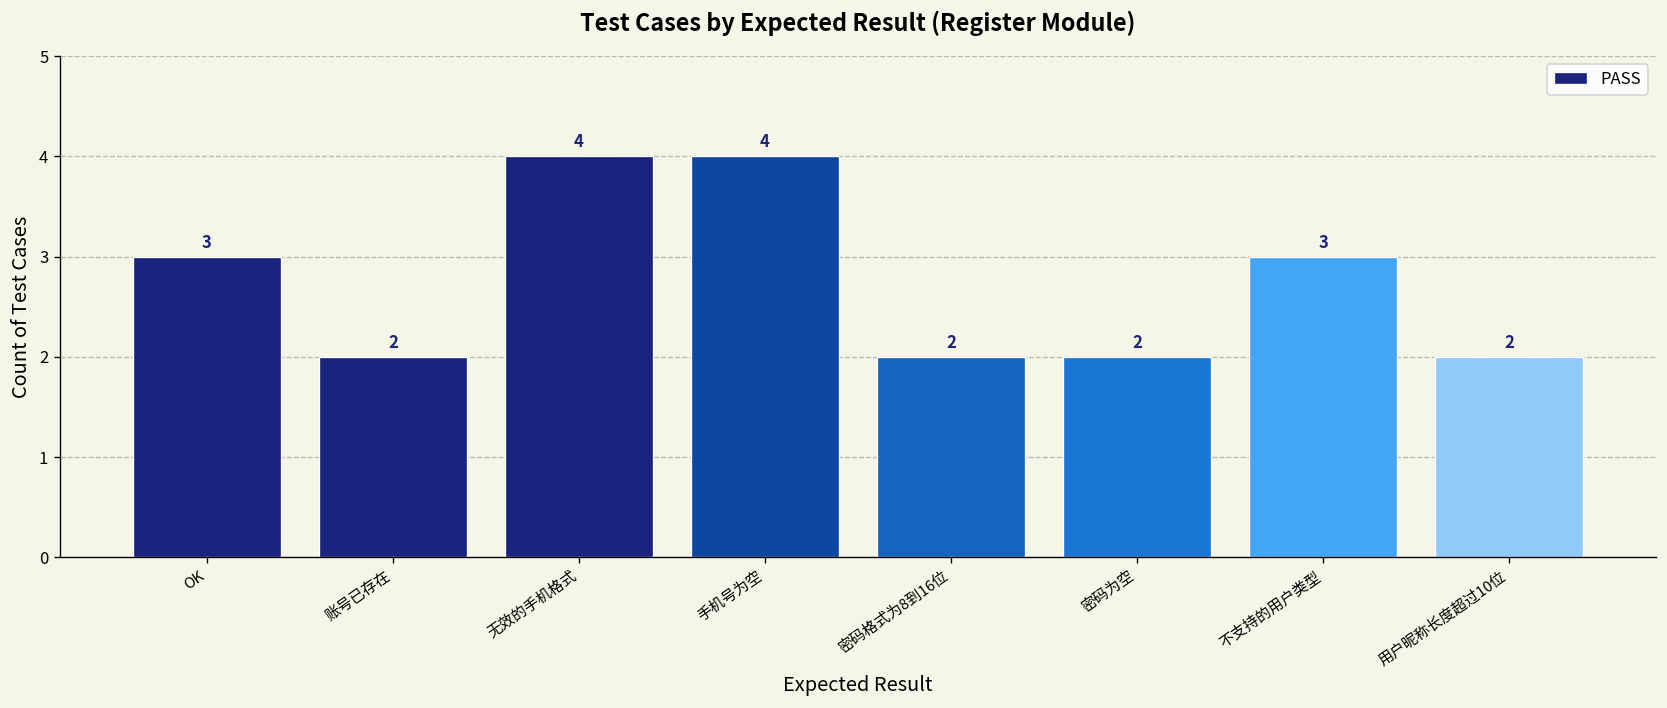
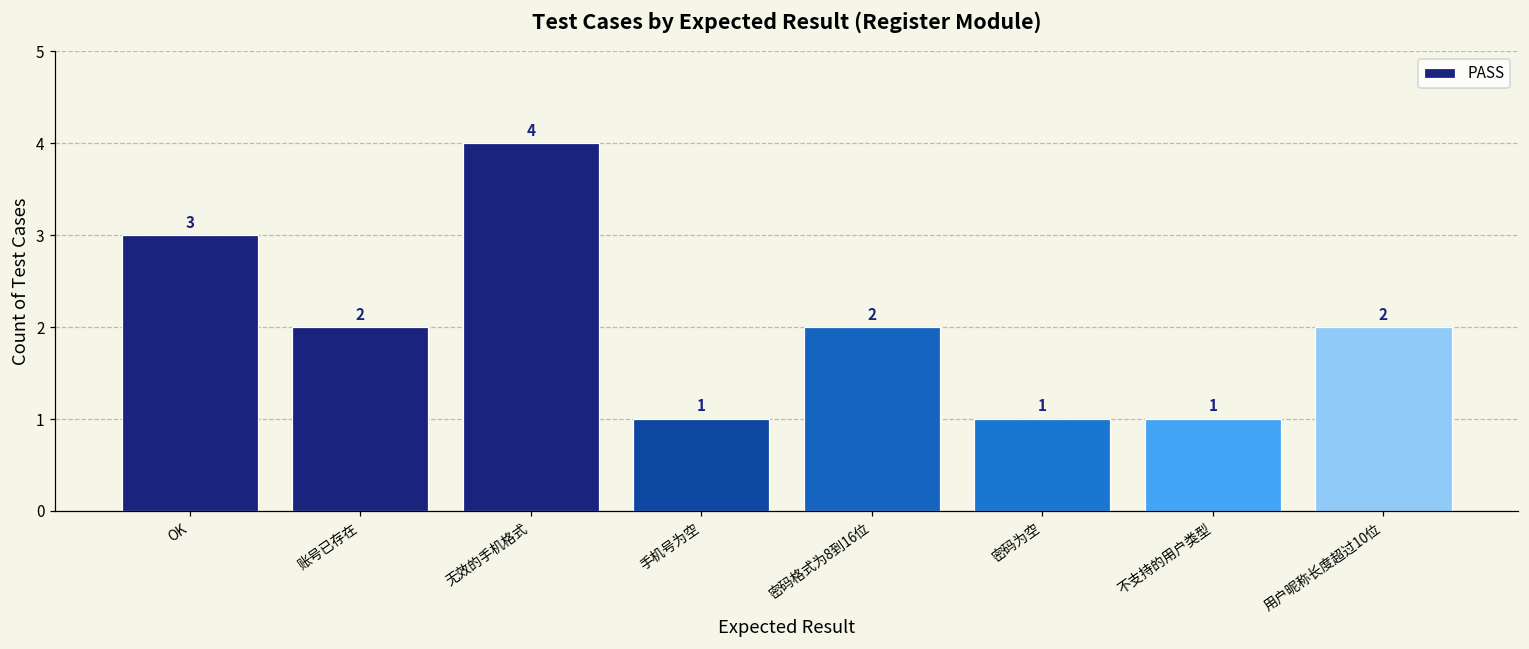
  {
    "OK": 3,
    "账号已存在": 2,
    "无效的手机格式": 4,
-   "手机号为空": 4,
+   "手机号为空": 1,
    "密码格式为8到16位": 2,
-   "密码为空": 2,
-   "不支持的用户类型": 3,
+   "密码为空": 1,
+   "不支持的用户类型": 1,
    "用户昵称长度超过10位": 2
  }
